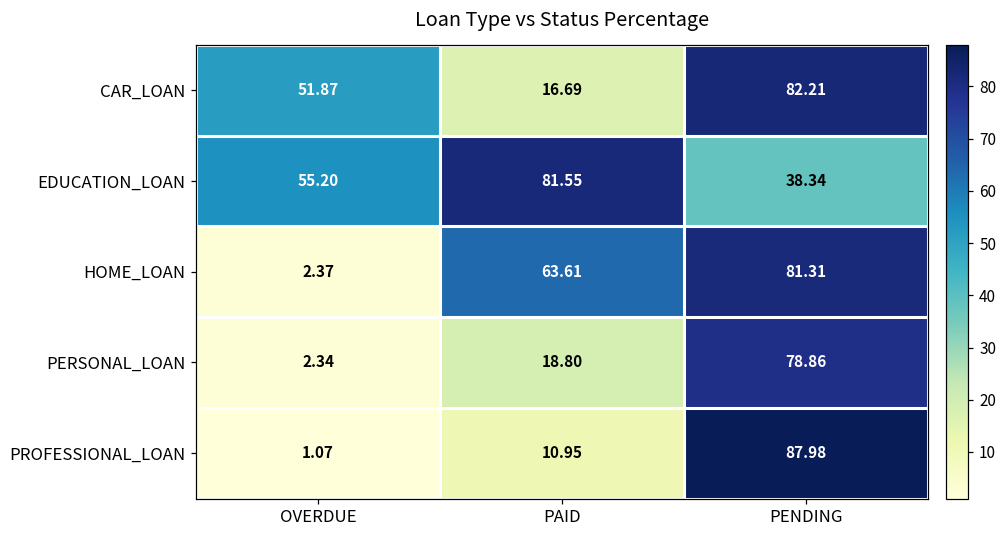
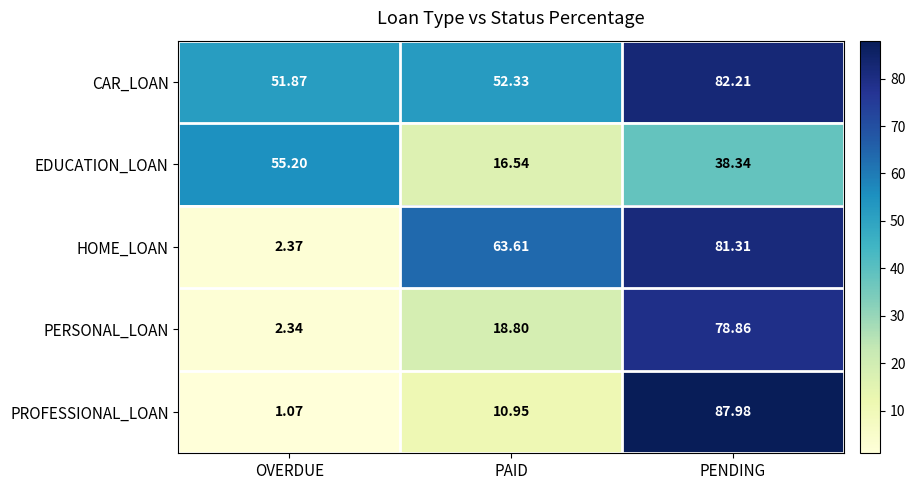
  {
    "CAR_LOAN": {
      "OVERDUE": 51.87,
-     "PAID": 16.69,
+     "PAID": 52.33,
      "PENDING": 82.21
    },
    "EDUCATION_LOAN": {
      "OVERDUE": 55.20,
-     "PAID": 81.55,
+     "PAID": 16.54,
      "PENDING": 38.34
    },
    "HOME_LOAN": {
      "OVERDUE": 2.37,
      "PAID": 63.61,
      "PENDING": 81.31
    },
    "PERSONAL_LOAN": {
      "OVERDUE": 2.34,
      "PAID": 18.80,
      "PENDING": 78.86
    },
    "PROFESSIONAL_LOAN": {
      "OVERDUE": 1.07,
      "PAID": 10.95,
      "PENDING": 87.98
    }
  }
